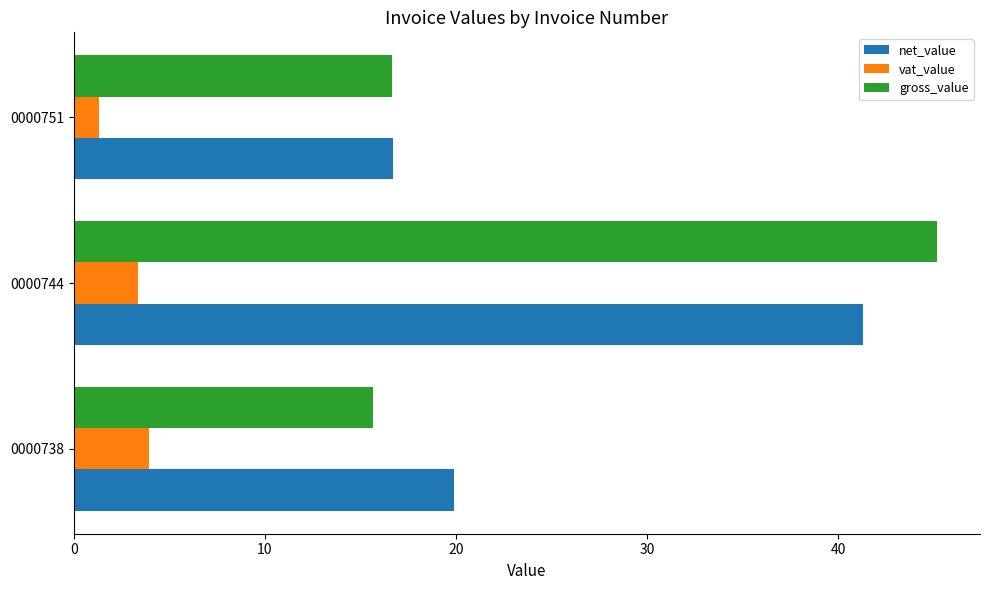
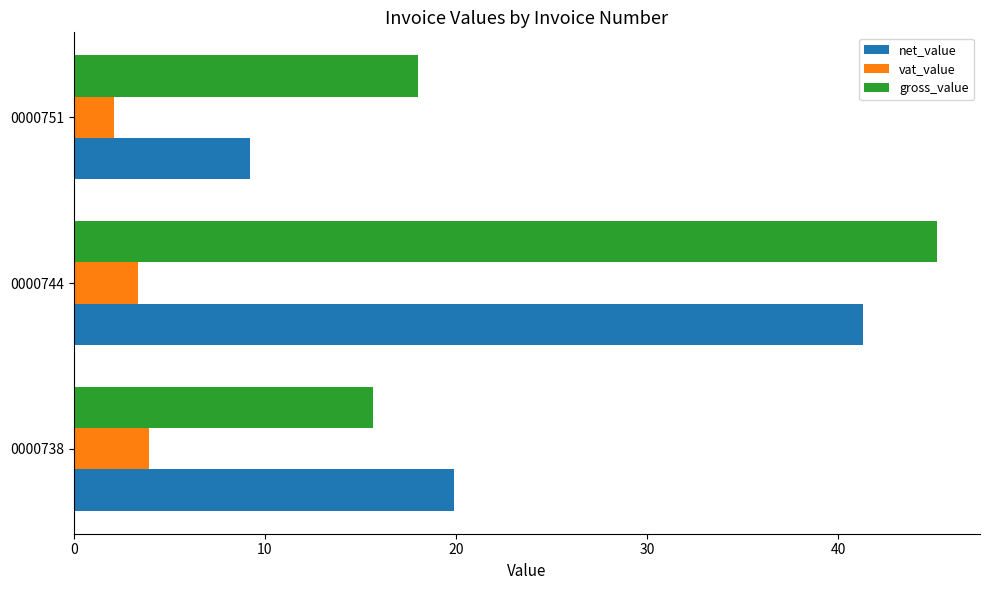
  {
    "net_value": {
-     "0000751": 16.7,
+     "0000751": 9.2,
      "0000744": 41.3,
      "0000738": 19.9
    },
    "vat_value": {
-     "0000751": 1.3,
+     "0000751": 2.1,
      "0000744": 3.4,
      "0000738": 4.0
    },
    "gross_value": {
-     "0000751": 16.7,
+     "0000751": 18.0,
      "0000744": 45.2,
      "0000738": 15.6
    }
  }
